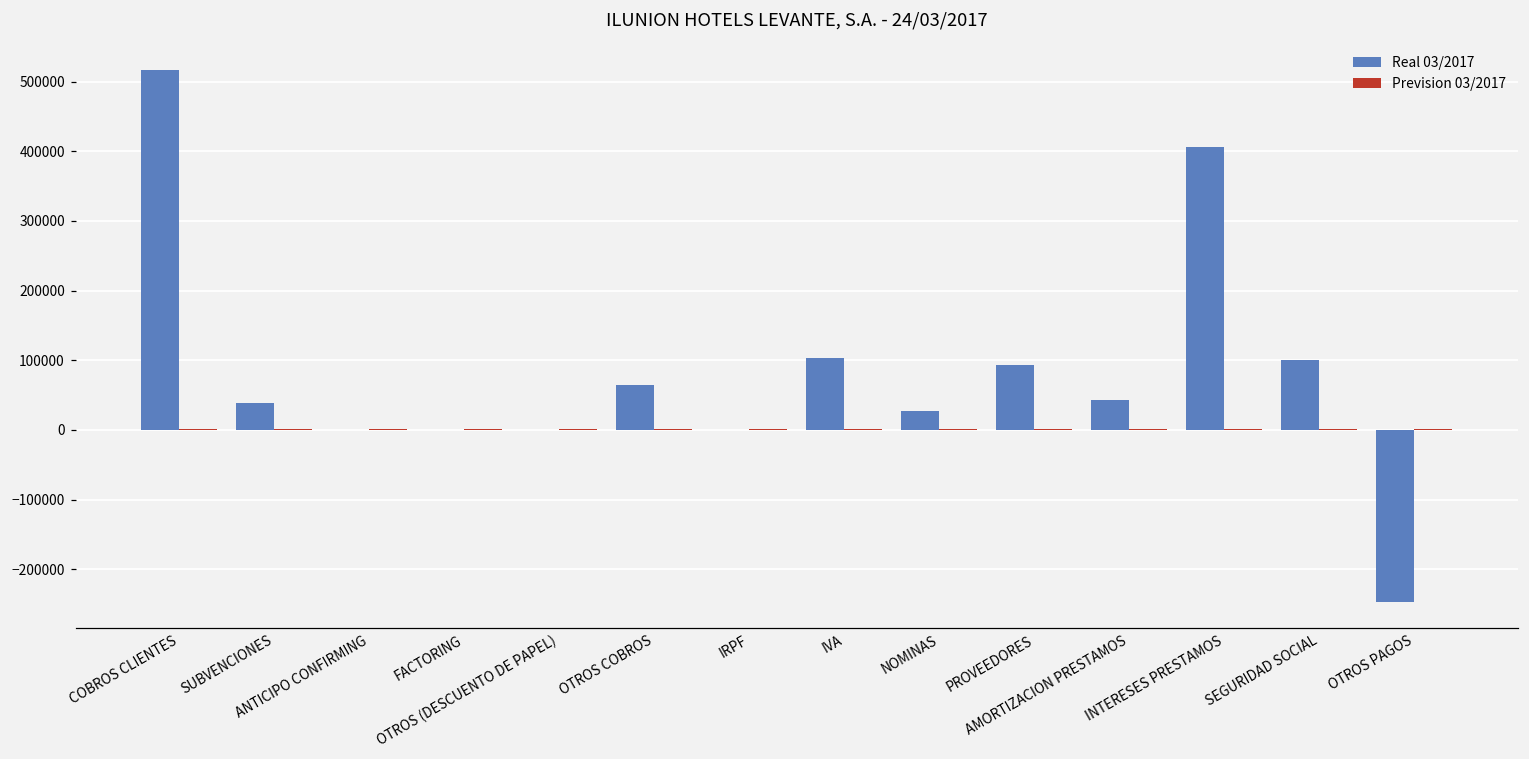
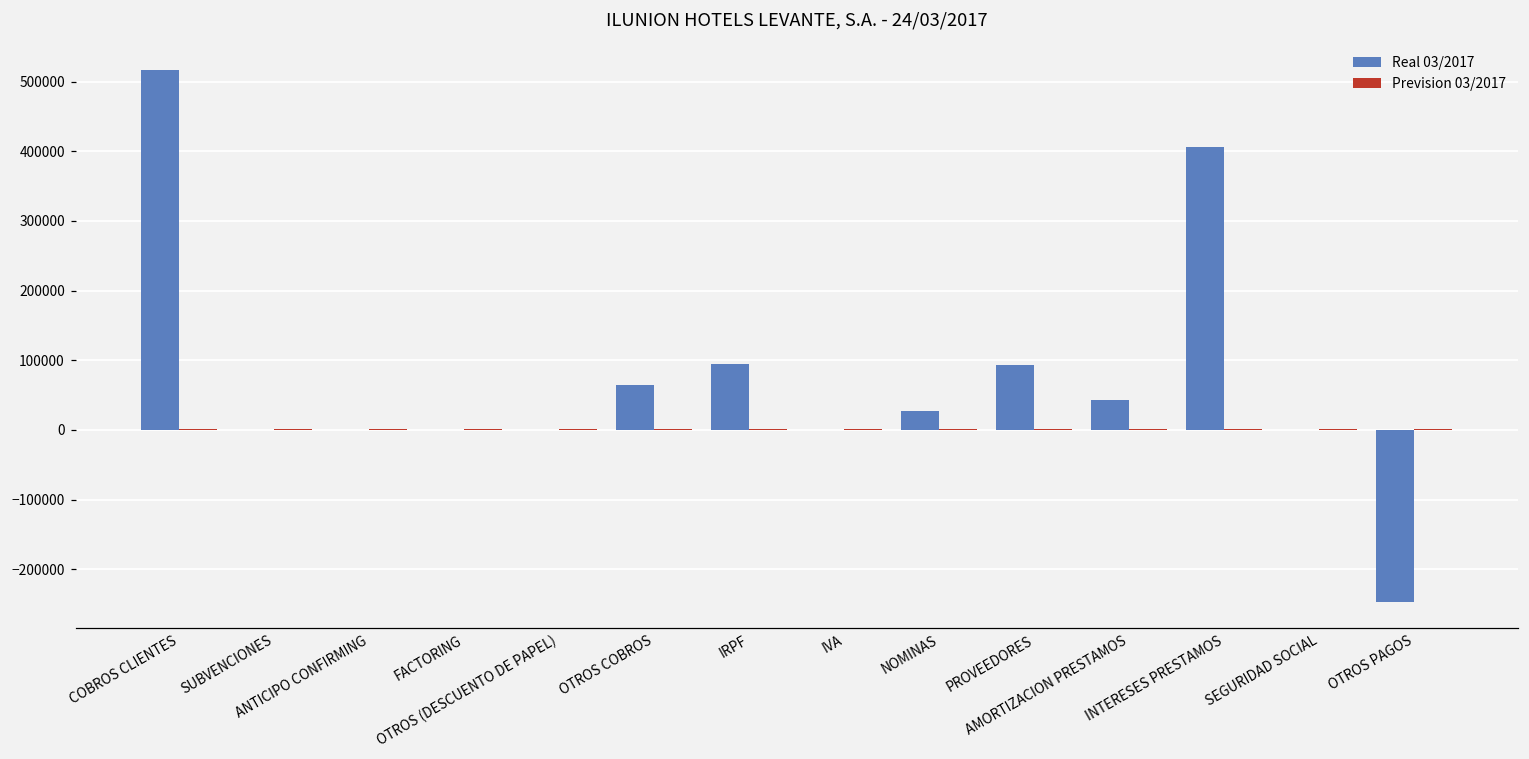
  {
    "Real 03/2017": {
      "COBROS CLIENTES": 520000,
-     "SUBVENCIONES": 40000,
+     "SUBVENCIONES": 0,
      "ANTICIPO CONFIRMING": 0,
      "FACTORING": 0,
      "OTROS (DESCUENTO DE PAPEL)": 0,
      "OTROS COBROS": 70000,
-     "IRPF": 0,
-     "IVA": 100000,
+     "IRPF": 90000,
+     "IVA": 0,
      "NOMINAS": 30000,
      "PROVEEDORES": 90000,
      "AMORTIZACION PRESTAMOS": 40000,
      "INTERESES PRESTAMOS": 410000,
-     "SEGURIDAD SOCIAL": 100000,
+     "SEGURIDAD SOCIAL": 0,
      "OTROS PAGOS": -250000
    }
  }
